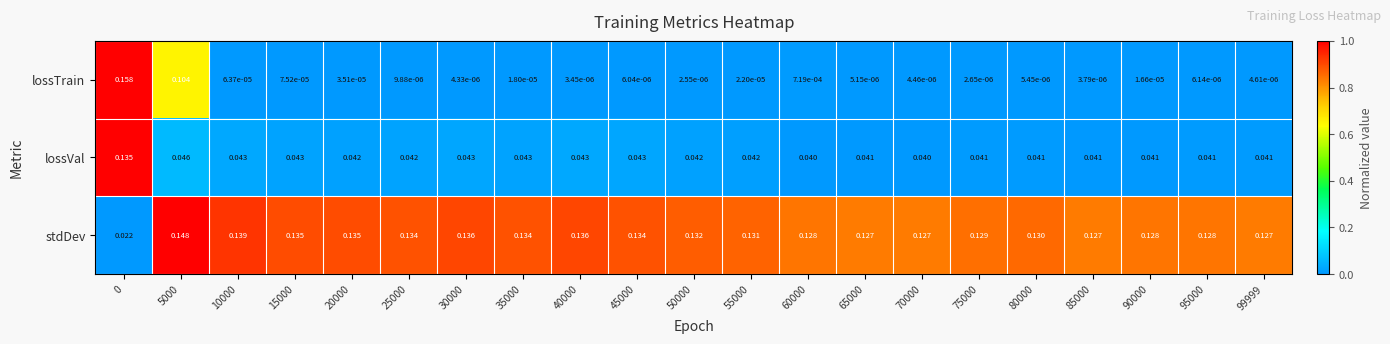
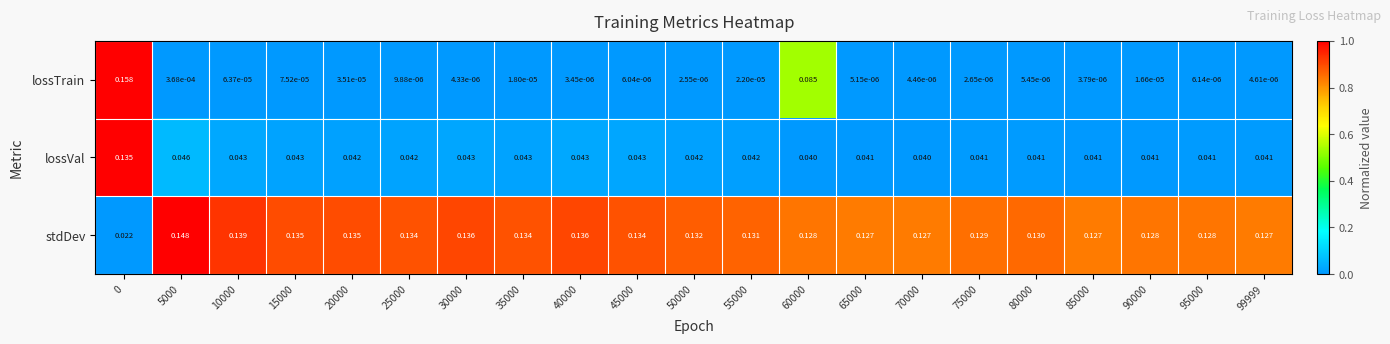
  {
    "lossTrain": {
      "0": "0.158",
-     "5000": "0.104",
+     "5000": "3.68e-04",
      "10000": "6.37e-05",
      "15000": "7.52e-05",
      "20000": "3.51e-05",
      "25000": "9.88e-06",
      "30000": "4.33e-06",
      "35000": "1.80e-05",
      "40000": "3.45e-06",
      "45000": "6.04e-06",
      "50000": "2.55e-06",
      "55000": "2.20e-05",
-     "60000": "7.19e-04",
+     "60000": "0.085",
      "65000": "5.15e-06",
      "70000": "4.46e-06",
      "75000": "2.65e-06",
      "80000": "5.45e-06",
      "85000": "3.79e-06",
      "90000": "1.66e-05",
      "95000": "6.14e-06",
      "99999": "4.61e-06"
    },
    "lossVal": {
      "0": "0.135",
      "5000": "0.046",
      "10000": "0.043",
      "15000": "0.043",
      "20000": "0.042",
      "25000": "0.042",
      "30000": "0.043",
      "35000": "0.043",
      "40000": "0.043",
      "45000": "0.043",
      "50000": "0.042",
      "55000": "0.042",
      "60000": "0.040",
      "65000": "0.041",
      "70000": "0.040",
      "75000": "0.041",
      "80000": "0.041",
      "85000": "0.041",
      "90000": "0.041",
      "95000": "0.041",
      "99999": "0.041"
    },
    "stdDev": {
      "0": "0.022",
      "5000": "0.148",
      "10000": "0.139",
      "15000": "0.135",
      "20000": "0.135",
      "25000": "0.134",
      "30000": "0.136",
      "35000": "0.134",
      "40000": "0.136",
      "45000": "0.134",
      "50000": "0.132",
      "55000": "0.131",
      "60000": "0.128",
      "65000": "0.127",
      "70000": "0.127",
      "75000": "0.129",
      "80000": "0.130",
      "85000": "0.127",
      "90000": "0.128",
      "95000": "0.128",
      "99999": "0.127"
    }
  }
